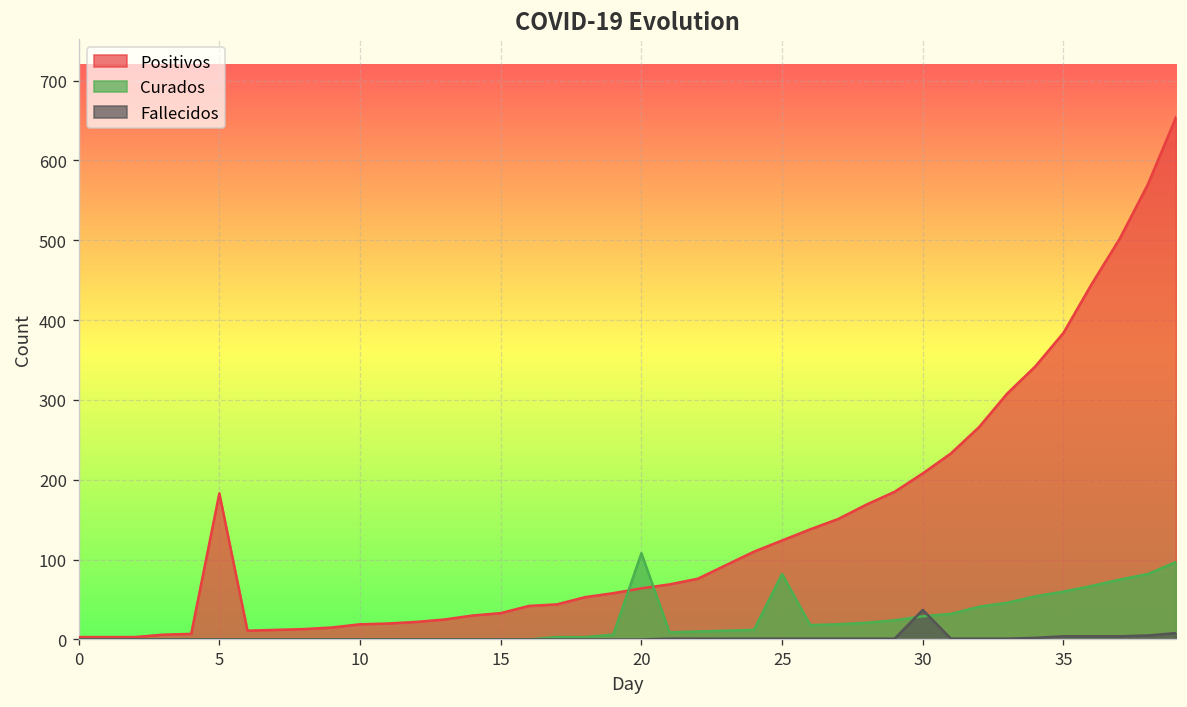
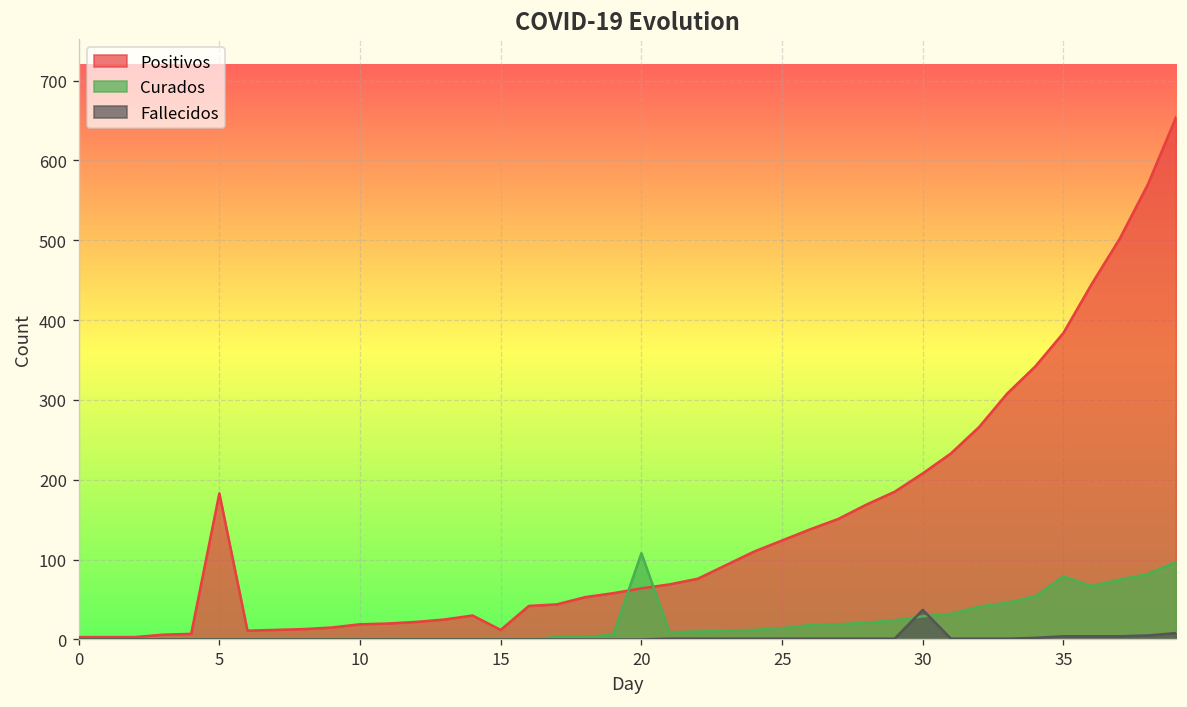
  {
    "Positivos": {
      "5": 180,
      "10": 20,
-     "15": 30,
+     "15": 10,
      "20": 60,
      "25": 120,
      "30": 210,
      "35": 380
    },
    "Curados": {
      "20": 110,
-     "25": 80,
+     "25": 10,
      "30": 30,
-     "35": 60
+     "35": 80
    },
    "Fallecidos": {
      "20": 0,
      "25": 0,
      "30": 40,
      "35": 0
    }
  }
